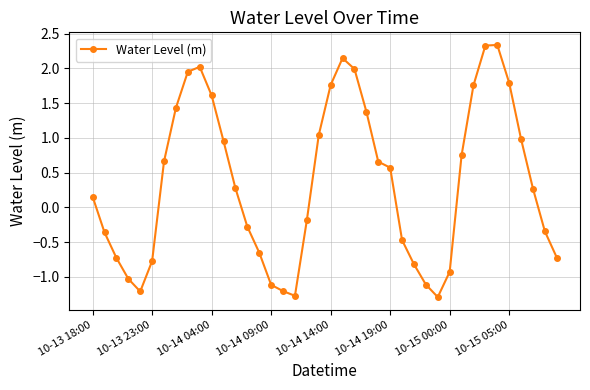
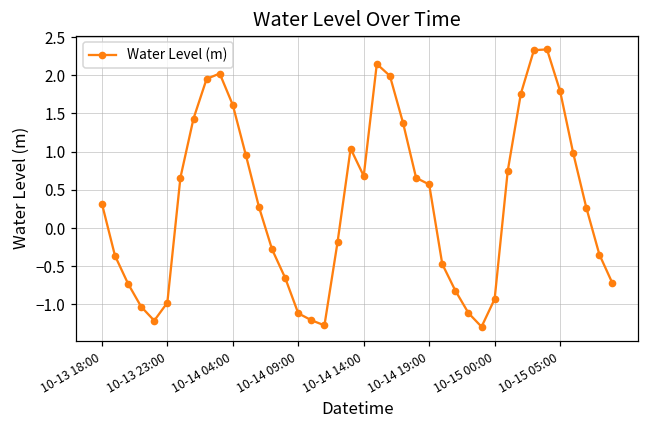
  {
-   "10-13 18:00": 0.2,
-   "10-13 23:00": -0.8,
+   "10-13 18:00": 0.3,
+   "10-13 23:00": -1.0,
    "10-14 04:00": 1.6,
    "10-14 09:00": -1.1,
-   "10-14 14:00": 1.8,
+   "10-14 14:00": 0.7,
    "10-14 19:00": 0.6,
    "10-15 00:00": -0.9,
    "10-15 05:00": 1.8
  }
